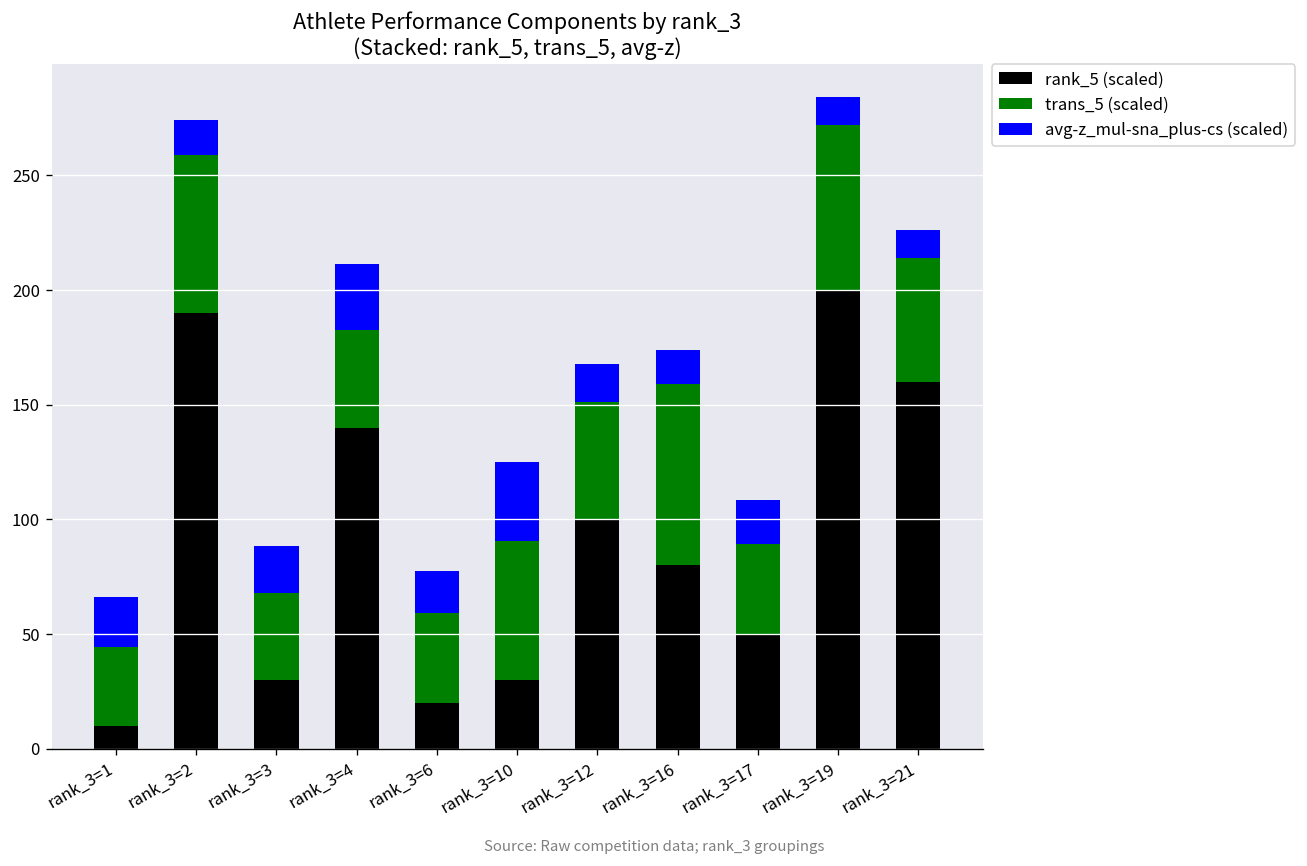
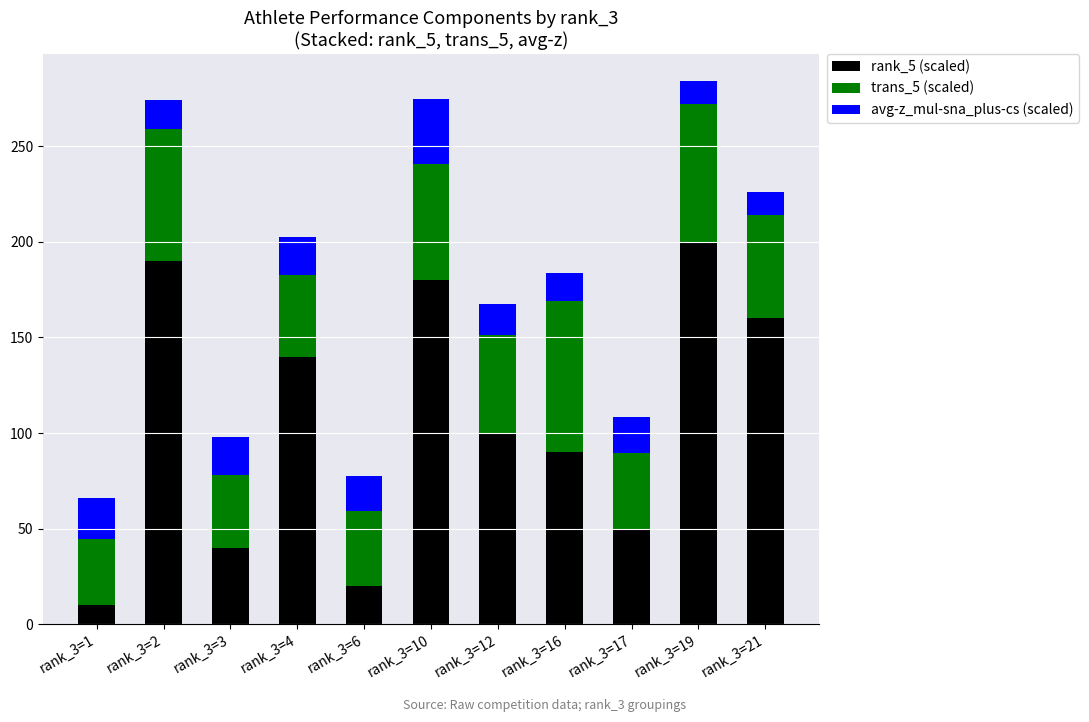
  {
    "rank_5 (scaled)": {
      "rank_3=1": 10,
      "rank_3=2": 190,
-     "rank_3=3": 30,
+     "rank_3=3": 40,
      "rank_3=4": 140,
      "rank_3=6": 20,
-     "rank_3=10": 30,
+     "rank_3=10": 180,
      "rank_3=12": 100,
-     "rank_3=16": 80,
+     "rank_3=16": 90,
      "rank_3=17": 50,
      "rank_3=19": 200,
      "rank_3=21": 160
    },
    "trans_5 (scaled)": {
      "rank_3=1": 35,
      "rank_3=2": 69,
      "rank_3=3": 38,
      "rank_3=4": 43,
      "rank_3=6": 39,
      "rank_3=10": 61,
      "rank_3=12": 51,
      "rank_3=16": 79,
      "rank_3=17": 39,
      "rank_3=19": 72,
      "rank_3=21": 54
    },
    "avg-z_mul-sna_plus-cs (scaled)": {
      "rank_3=1": 22,
      "rank_3=2": 15,
      "rank_3=3": 20,
-     "rank_3=4": 29,
+     "rank_3=4": 20,
      "rank_3=6": 18,
      "rank_3=10": 34,
      "rank_3=12": 16,
      "rank_3=16": 15,
      "rank_3=17": 19,
      "rank_3=19": 12,
      "rank_3=21": 12
    }
  }
